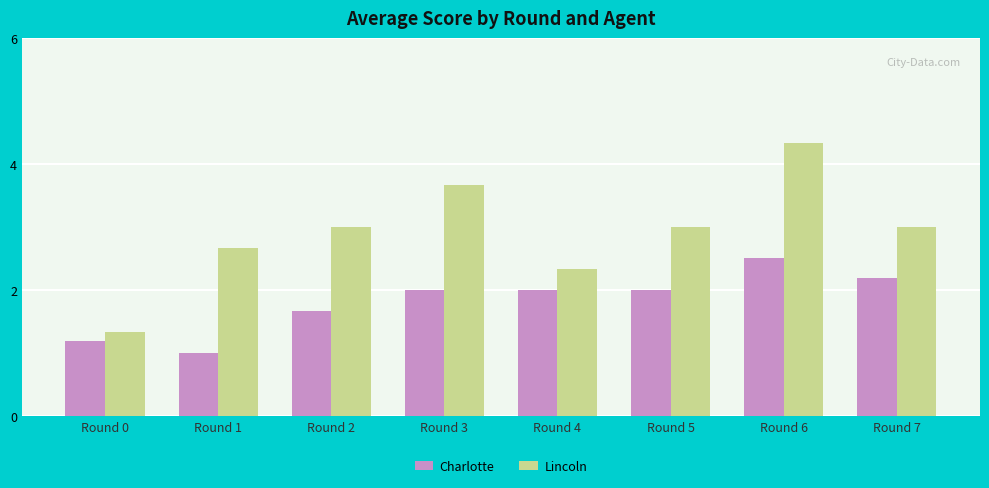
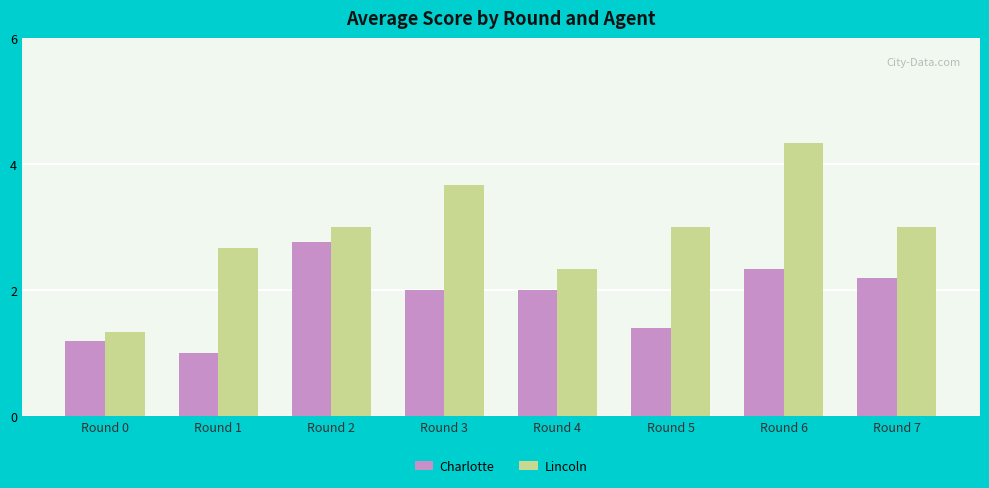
  {
    "Charlotte": {
      "Round 0": 1.2,
      "Round 1": 1.0,
-     "Round 2": 1.7,
+     "Round 2": 2.8,
      "Round 3": 2.0,
      "Round 4": 2.0,
-     "Round 5": 2.0,
-     "Round 6": 2.5,
+     "Round 5": 1.4,
+     "Round 6": 2.3,
      "Round 7": 2.2
    },
    "Lincoln": {
      "Round 0": 1.3,
      "Round 1": 2.7,
      "Round 2": 3.0,
      "Round 3": 3.7,
      "Round 4": 2.3,
      "Round 5": 3.0,
      "Round 6": 4.3,
      "Round 7": 3.0
    }
  }
